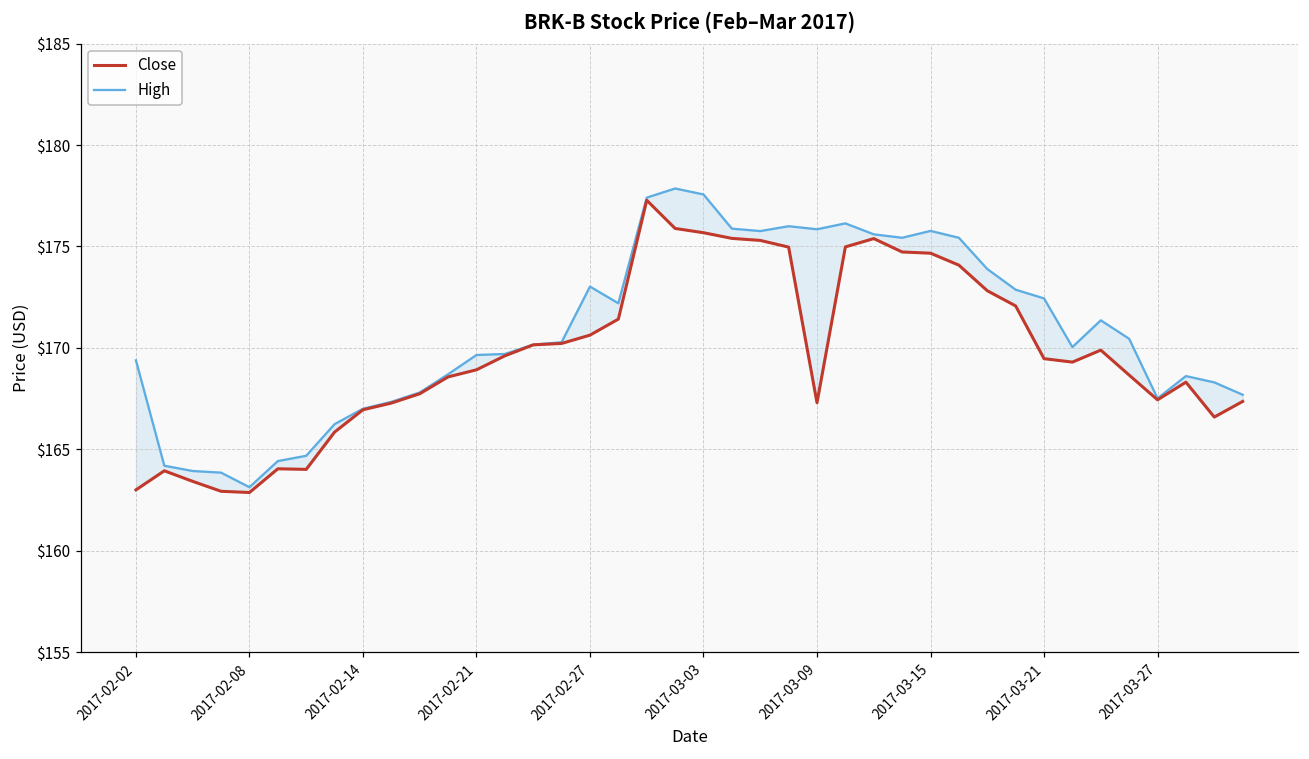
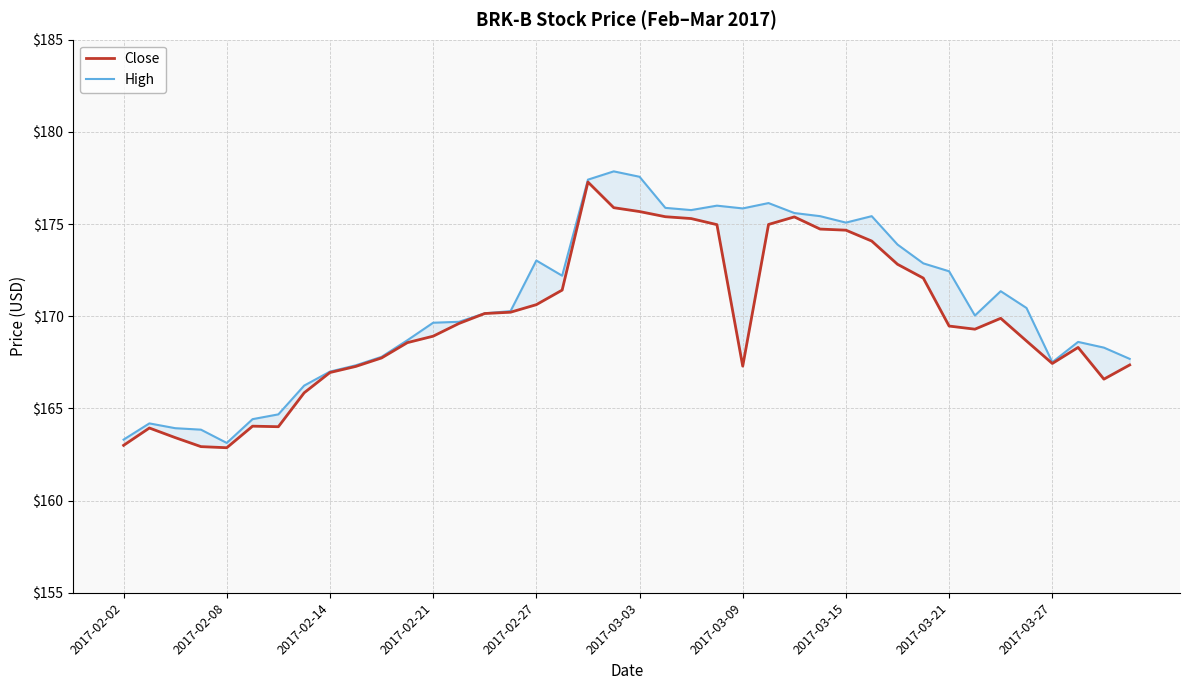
  {
    "Close": {
      "2017-02-02": "$163.0",
      "2017-02-08": "$162.9",
      "2017-02-21": "$168.9",
      "2017-02-27": "$170.6",
      "2017-03-03": "$175.7",
      "2017-03-09": "$167.3",
      "2017-03-15": "$174.7",
      "2017-03-21": "$169.5"
    },
    "High": {
-     "2017-02-02": "$169.4",
+     "2017-02-02": "$163.3",
      "2017-02-08": "$163.1",
      "2017-02-21": "$169.6",
      "2017-02-27": "$173.0",
      "2017-03-03": "$177.6",
      "2017-03-09": "$175.9",
-     "2017-03-15": "$175.8",
+     "2017-03-15": "$175.1",
      "2017-03-21": "$172.4"
    }
  }
